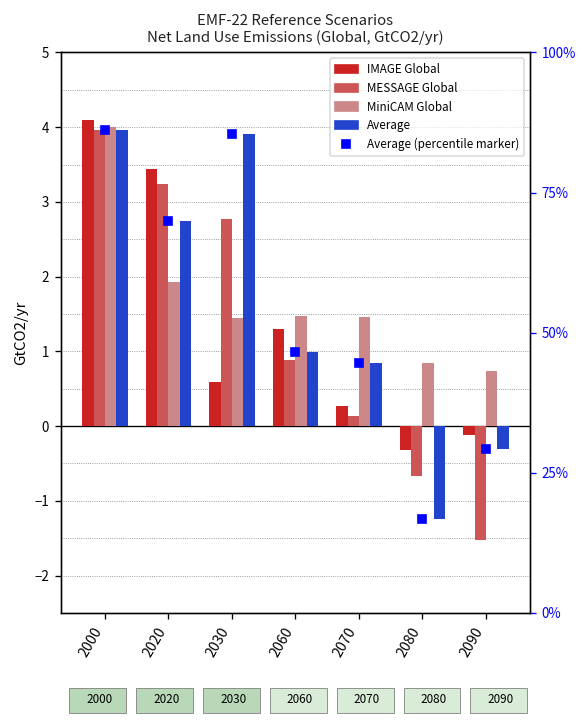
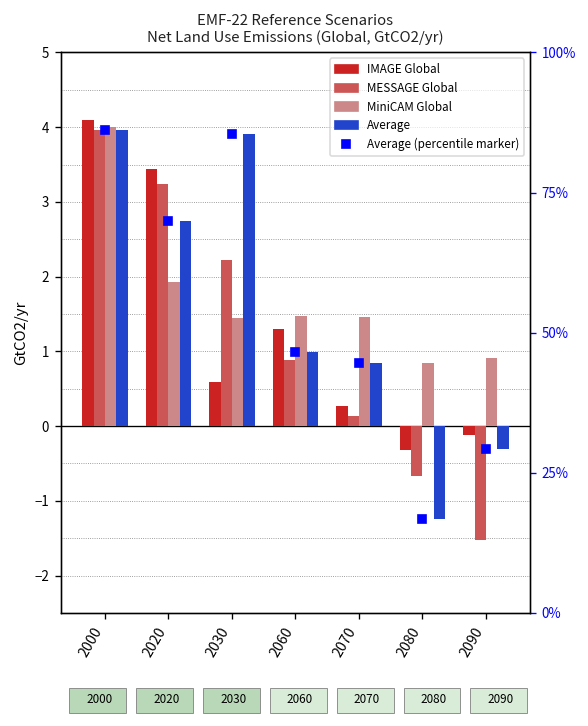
  {
    "IMAGE Global": {
      "2000": 4.1,
      "2020": 3.4,
      "2030": 0.6,
      "2060": 1.3,
      "2070": 0.3,
      "2080": -0.3,
      "2090": -0.1
    },
    "MESSAGE Global": {
      "2000": 4.0,
      "2020": 3.2,
-     "2030": 2.8,
+     "2030": 2.2,
      "2060": 0.9,
      "2070": 0.1,
      "2080": -0.7,
      "2090": -1.5
    },
    "MiniCAM Global": {
      "2000": 4.0,
      "2020": 1.9,
      "2030": 1.4,
      "2060": 1.5,
      "2070": 1.5,
      "2080": 0.8,
-     "2090": 0.7
+     "2090": 0.9
    },
    "Average": {
      "2000": 4.0,
      "2020": 2.7,
      "2030": 3.9,
      "2060": 1.0,
      "2070": 0.8,
      "2080": -1.2,
      "2090": -0.3
    }
  }
